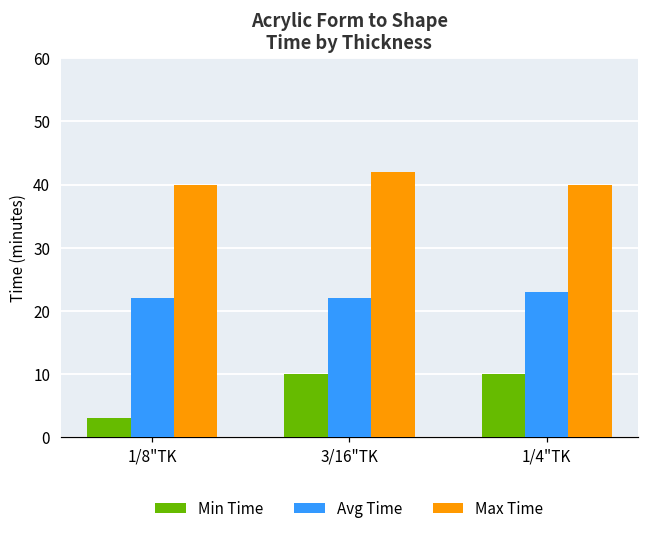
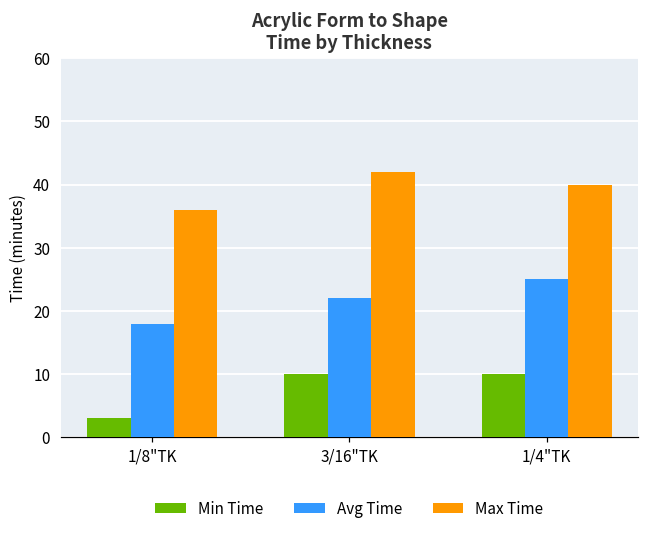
  {
    "Min Time": {
      "1/8\"TK": 3,
      "3/16\"TK": 10,
      "1/4\"TK": 10
    },
    "Avg Time": {
-     "1/8\"TK": 22,
+     "1/8\"TK": 18,
      "3/16\"TK": 22,
-     "1/4\"TK": 23
+     "1/4\"TK": 25
    },
    "Max Time": {
-     "1/8\"TK": 40,
+     "1/8\"TK": 36,
      "3/16\"TK": 42,
      "1/4\"TK": 40
    }
  }
